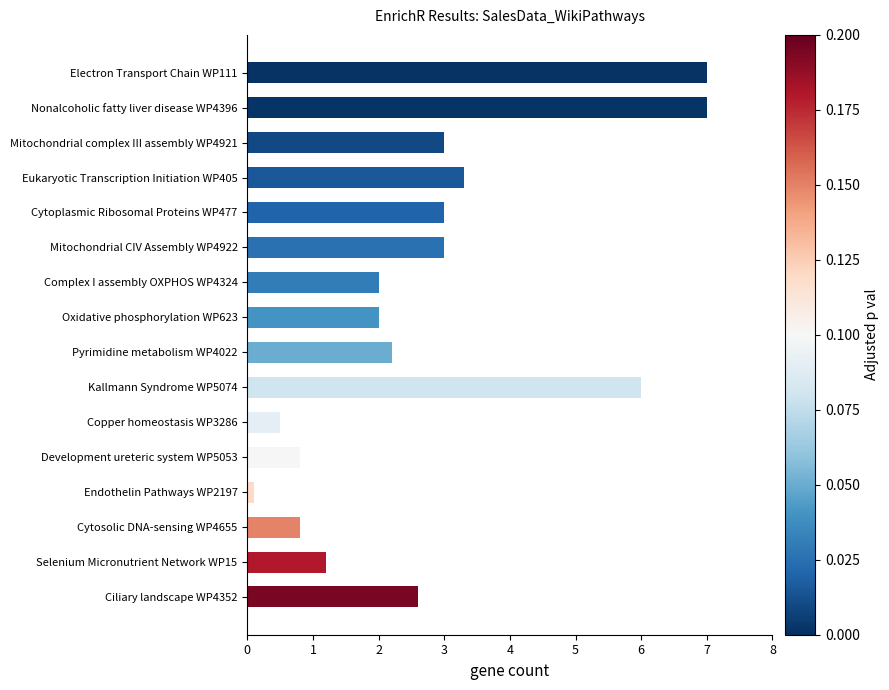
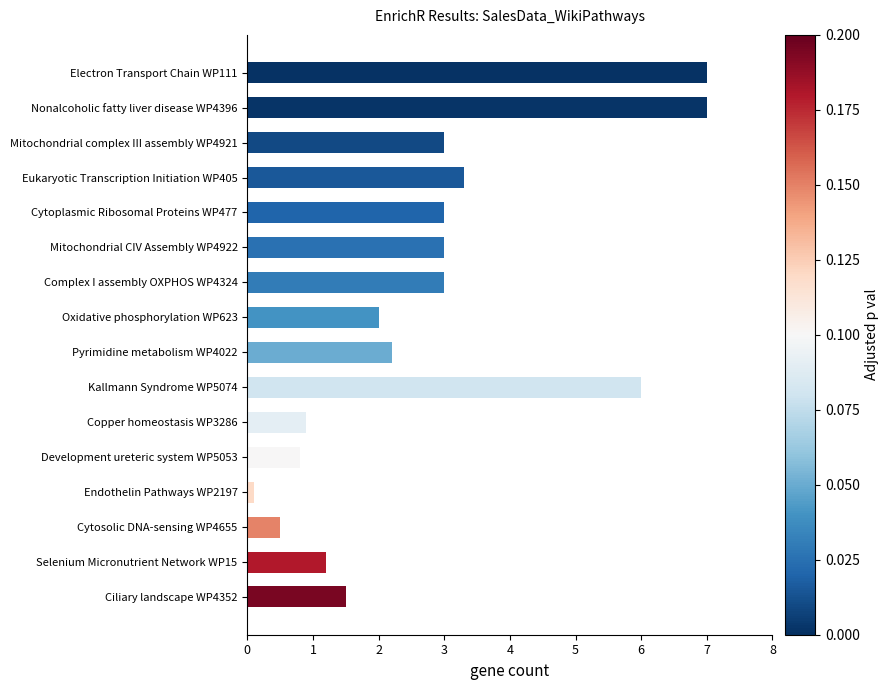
  {
    "Electron Transport Chain WP111": 7.0,
    "Nonalcoholic fatty liver disease WP4396": 7.0,
    "Mitochondrial complex III assembly WP4921": 3.0,
    "Eukaryotic Transcription Initiation WP405": 3.3,
    "Cytoplasmic Ribosomal Proteins WP477": 3.0,
    "Mitochondrial CIV Assembly WP4922": 3.0,
-   "Complex I assembly OXPHOS WP4324": 2,
+   "Complex I assembly OXPHOS WP4324": 3,
    "Oxidative phosphorylation WP623": 2.0,
    "Pyrimidine metabolism WP4022": 2.2,
    "Kallmann Syndrome WP5074": 6.0,
-   "Copper homeostasis WP3286": 0.5,
+   "Copper homeostasis WP3286": 0.9,
    "Development ureteric system WP5053": 0.8,
    "Endothelin Pathways WP2197": 0.1,
-   "Cytosolic DNA-sensing WP4655": 0.8,
+   "Cytosolic DNA-sensing WP4655": 0.5,
    "Selenium Micronutrient Network WP15": 1.2,
-   "Ciliary landscape WP4352": 2.6
+   "Ciliary landscape WP4352": 1.5
  }
